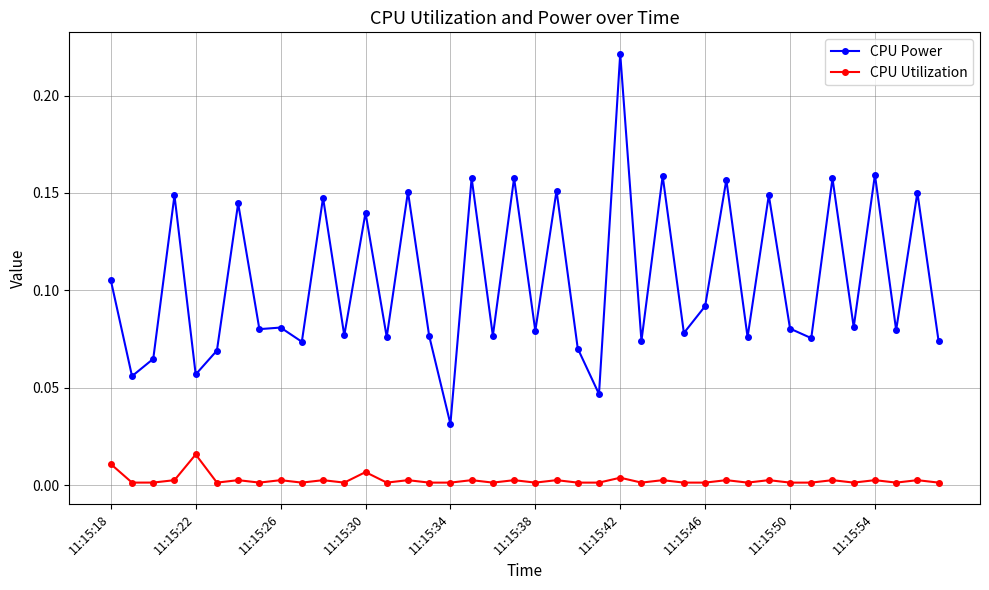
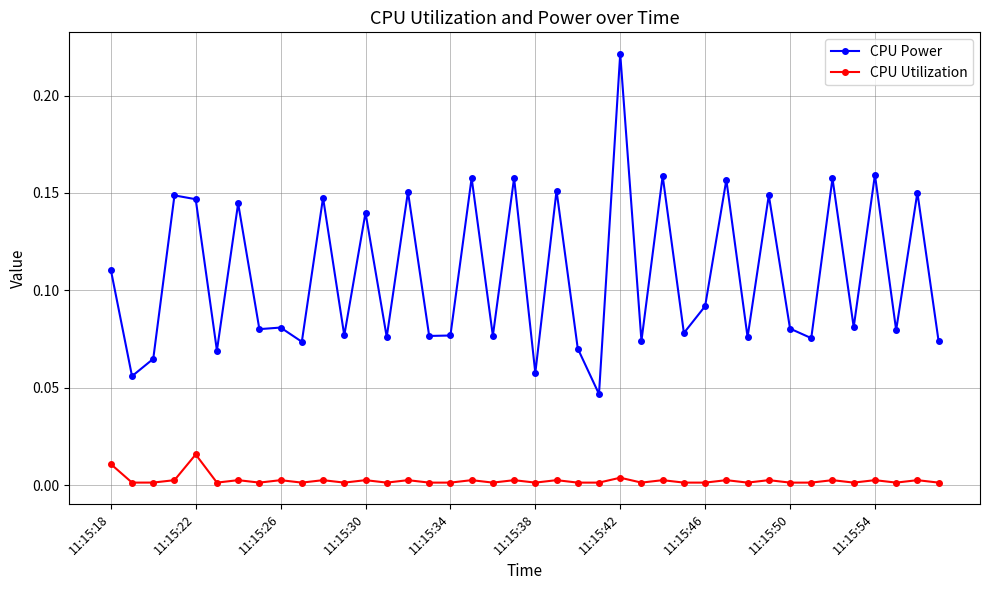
  {
    "CPU Power": {
-     "11:15:18": 0.105,
-     "11:15:22": 0.057,
+     "11:15:18": 0.111,
+     "11:15:22": 0.147,
      "11:15:26": 0.081,
      "11:15:30": 0.140,
-     "11:15:34": 0.031,
-     "11:15:38": 0.079,
+     "11:15:34": 0.077,
+     "11:15:38": 0.058,
      "11:15:42": 0.221,
      "11:15:46": 0.092,
      "11:15:50": 0.080,
      "11:15:54": 0.159
    },
    "CPU Utilization": {
      "11:15:18": 0.011,
      "11:15:22": 0.016,
      "11:15:26": 0.003,
-     "11:15:30": 0.007,
+     "11:15:30": 0.003,
      "11:15:34": 0.001,
      "11:15:38": 0.001,
      "11:15:42": 0.004,
      "11:15:46": 0.001,
      "11:15:50": 0.001,
      "11:15:54": 0.003
    }
  }
